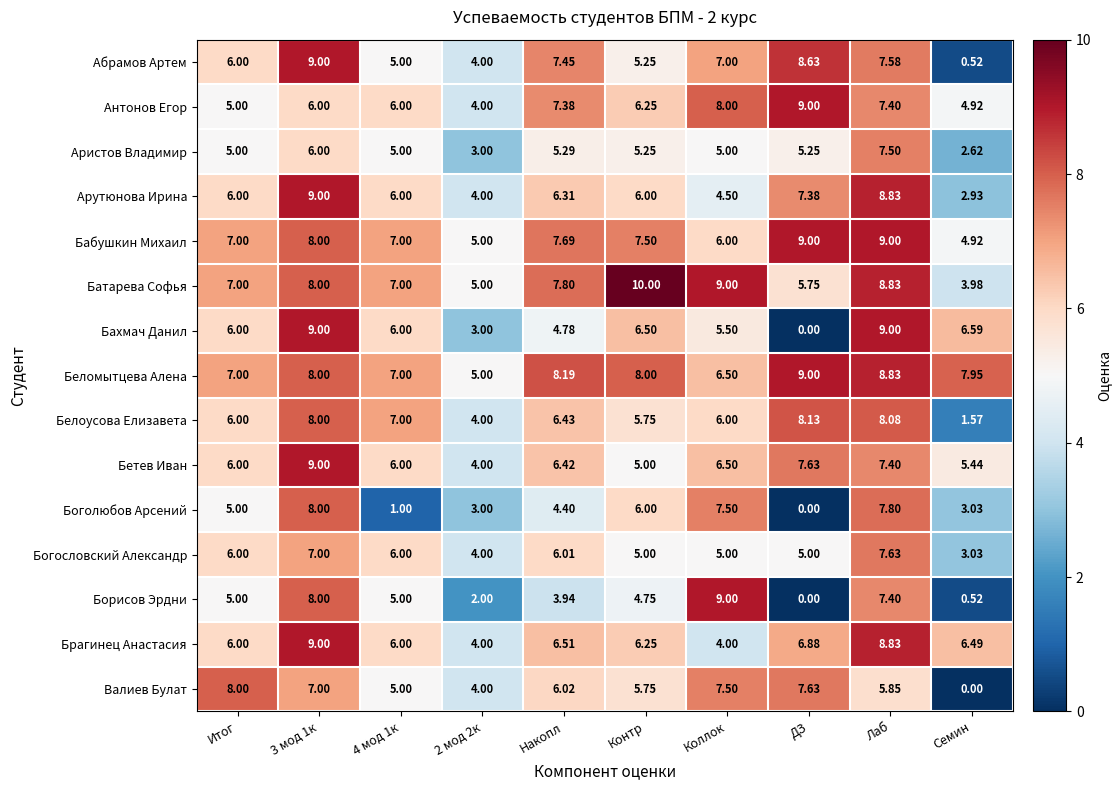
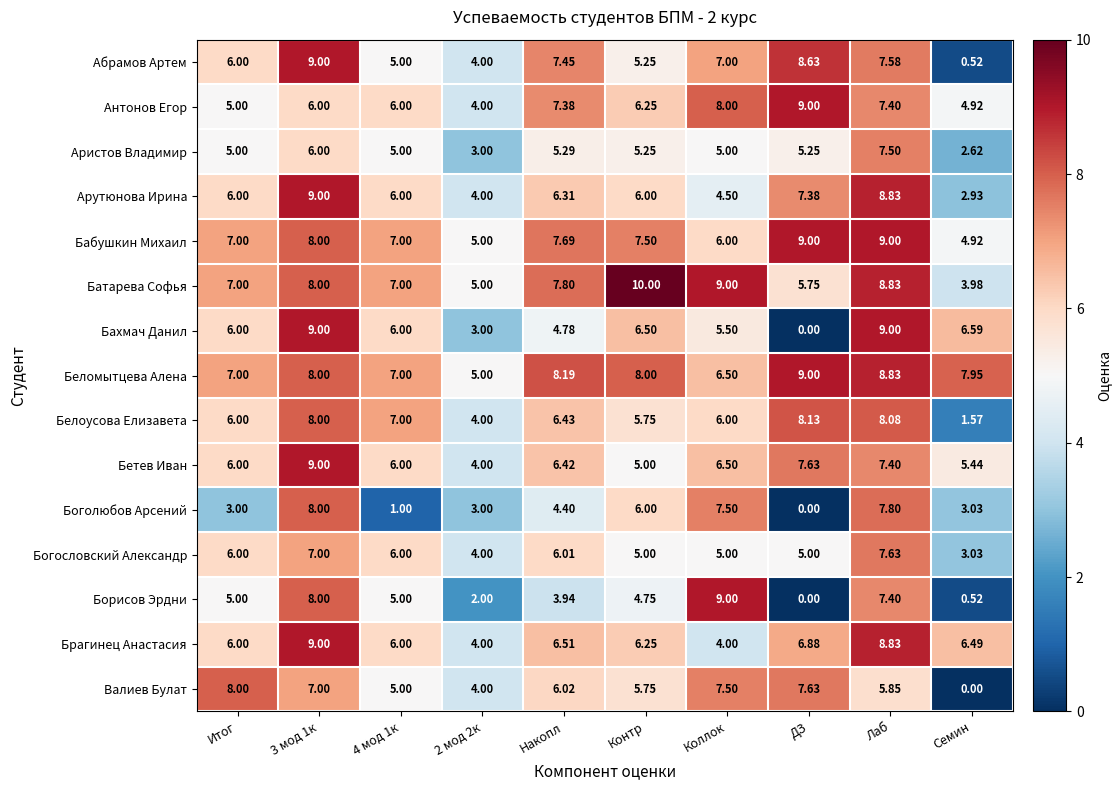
  {
    "Абрамов Артем": {
      "Итог": 6.00,
      "3 мод 1к": 9.00,
      "4 мод 1к": 5.00,
      "2 мод 2к": 4.00,
      "Накопл": 7.45,
      "Контр": 5.25,
      "Коллок": 7.00,
      "ДЗ": 8.63,
      "Лаб": 7.58,
      "Семин": 0.52
    },
    "Антонов Егор": {
      "Итог": 5.00,
      "3 мод 1к": 6.00,
      "4 мод 1к": 6.00,
      "2 мод 2к": 4.00,
      "Накопл": 7.38,
      "Контр": 6.25,
      "Коллок": 8.00,
      "ДЗ": 9.00,
      "Лаб": 7.40,
      "Семин": 4.92
    },
    "Аристов Владимир": {
      "Итог": 5.00,
      "3 мод 1к": 6.00,
      "4 мод 1к": 5.00,
      "2 мод 2к": 3.00,
      "Накопл": 5.29,
      "Контр": 5.25,
      "Коллок": 5.00,
      "ДЗ": 5.25,
      "Лаб": 7.50,
      "Семин": 2.62
    },
    "Арутюнова Ирина": {
      "Итог": 6.00,
      "3 мод 1к": 9.00,
      "4 мод 1к": 6.00,
      "2 мод 2к": 4.00,
      "Накопл": 6.31,
      "Контр": 6.00,
      "Коллок": 4.50,
      "ДЗ": 7.38,
      "Лаб": 8.83,
      "Семин": 2.93
    },
    "Бабушкин Михаил": {
      "Итог": 7.00,
      "3 мод 1к": 8.00,
      "4 мод 1к": 7.00,
      "2 мод 2к": 5.00,
      "Накопл": 7.69,
      "Контр": 7.50,
      "Коллок": 6.00,
      "ДЗ": 9.00,
      "Лаб": 9.00,
      "Семин": 4.92
    },
    "Батарева Софья": {
      "Итог": 7.00,
      "3 мод 1к": 8.00,
      "4 мод 1к": 7.00,
      "2 мод 2к": 5.00,
      "Накопл": 7.80,
      "Контр": 10.00,
      "Коллок": 9.00,
      "ДЗ": 5.75,
      "Лаб": 8.83,
      "Семин": 3.98
    },
    "Бахмач Данил": {
      "Итог": 6.00,
      "3 мод 1к": 9.00,
      "4 мод 1к": 6.00,
      "2 мод 2к": 3.00,
      "Накопл": 4.78,
      "Контр": 6.50,
      "Коллок": 5.50,
      "ДЗ": 0.00,
      "Лаб": 9.00,
      "Семин": 6.59
    },
    "Беломытцева Алена": {
      "Итог": 7.00,
      "3 мод 1к": 8.00,
      "4 мод 1к": 7.00,
      "2 мод 2к": 5.00,
      "Накопл": 8.19,
      "Контр": 8.00,
      "Коллок": 6.50,
      "ДЗ": 9.00,
      "Лаб": 8.83,
      "Семин": 7.95
    },
    "Белоусова Елизавета": {
      "Итог": 6.00,
      "3 мод 1к": 8.00,
      "4 мод 1к": 7.00,
      "2 мод 2к": 4.00,
      "Накопл": 6.43,
      "Контр": 5.75,
      "Коллок": 6.00,
      "ДЗ": 8.13,
      "Лаб": 8.08,
      "Семин": 1.57
    },
    "Бетев Иван": {
      "Итог": 6.00,
      "3 мод 1к": 9.00,
      "4 мод 1к": 6.00,
      "2 мод 2к": 4.00,
      "Накопл": 6.42,
      "Контр": 5.00,
      "Коллок": 6.50,
      "ДЗ": 7.63,
      "Лаб": 7.40,
      "Семин": 5.44
    },
    "Боголюбов Арсений": {
-     "Итог": 5.00,
+     "Итог": 3.00,
      "3 мод 1к": 8.00,
      "4 мод 1к": 1.00,
      "2 мод 2к": 3.00,
      "Накопл": 4.40,
      "Контр": 6.00,
      "Коллок": 7.50,
      "ДЗ": 0.00,
      "Лаб": 7.80,
      "Семин": 3.03
    },
    "Богословский Александр": {
      "Итог": 6.00,
      "3 мод 1к": 7.00,
      "4 мод 1к": 6.00,
      "2 мод 2к": 4.00,
      "Накопл": 6.01,
      "Контр": 5.00,
      "Коллок": 5.00,
      "ДЗ": 5.00,
      "Лаб": 7.63,
      "Семин": 3.03
    },
    "Борисов Эрдни": {
      "Итог": 5.00,
      "3 мод 1к": 8.00,
      "4 мод 1к": 5.00,
      "2 мод 2к": 2.00,
      "Накопл": 3.94,
      "Контр": 4.75,
      "Коллок": 9.00,
      "ДЗ": 0.00,
      "Лаб": 7.40,
      "Семин": 0.52
    },
    "Брагинец Анастасия": {
      "Итог": 6.00,
      "3 мод 1к": 9.00,
      "4 мод 1к": 6.00,
      "2 мод 2к": 4.00,
      "Накопл": 6.51,
      "Контр": 6.25,
      "Коллок": 4.00,
      "ДЗ": 6.88,
      "Лаб": 8.83,
      "Семин": 6.49
    },
    "Валиев Булат": {
      "Итог": 8.00,
      "3 мод 1к": 7.00,
      "4 мод 1к": 5.00,
      "2 мод 2к": 4.00,
      "Накопл": 6.02,
      "Контр": 5.75,
      "Коллок": 7.50,
      "ДЗ": 7.63,
      "Лаб": 5.85,
      "Семин": 0.00
    }
  }
